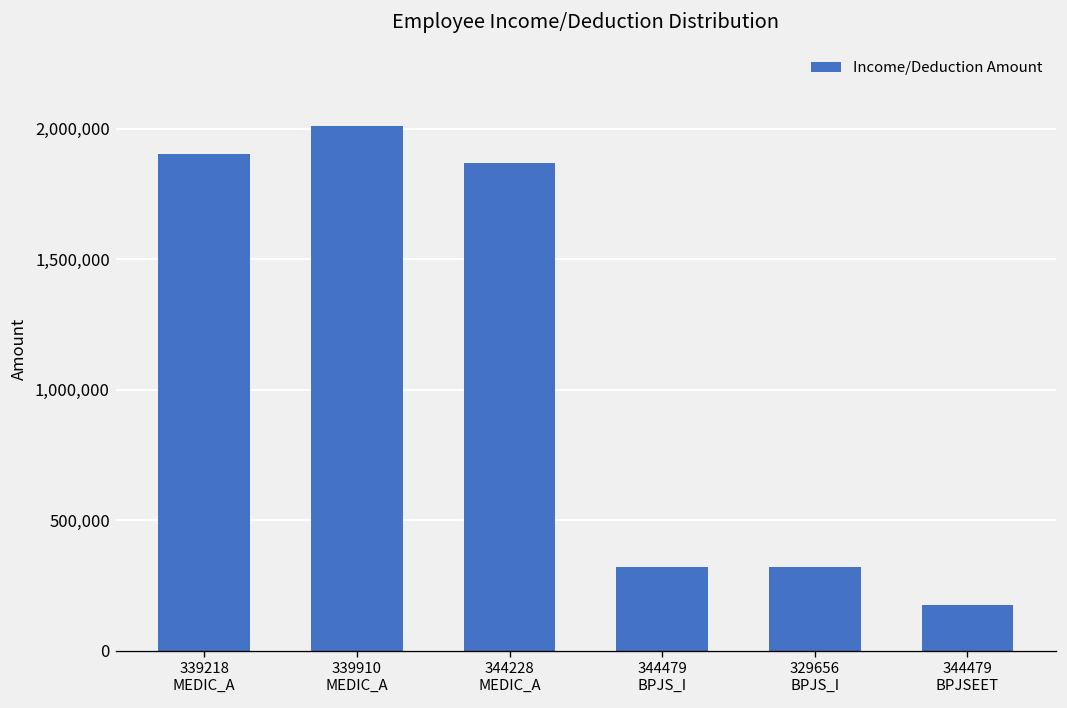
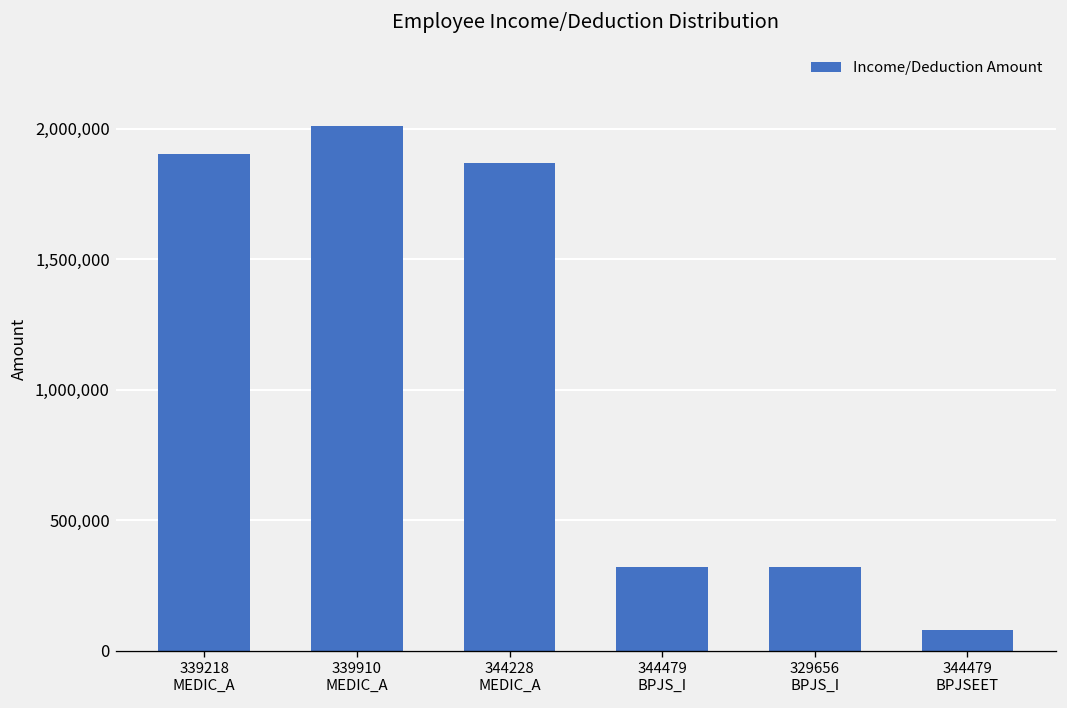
  {
    "339218 MEDIC_A": "1,900,000",
    "339910 MEDIC_A": "2,010,000",
    "344228 MEDIC_A": "1,870,000",
    "344479 BPJS_I": "320,000",
    "329656 BPJS_I": "320,000",
-   "344479 BPJSEET": "180,000"
+   "344479 BPJSEET": "80,000"
  }
